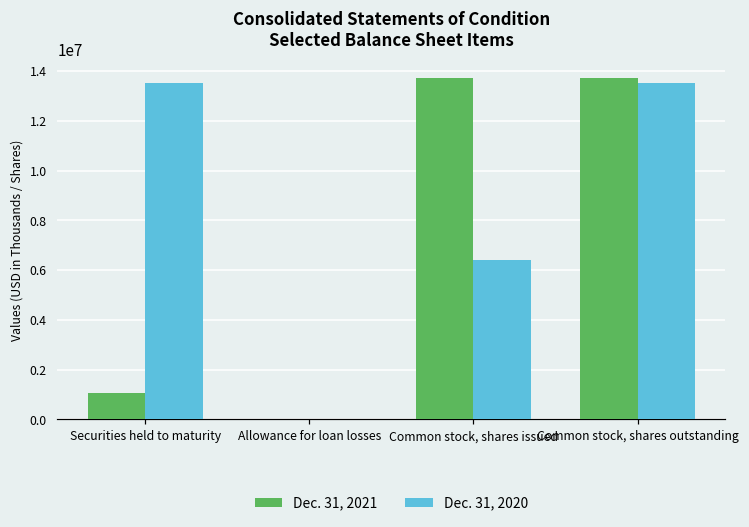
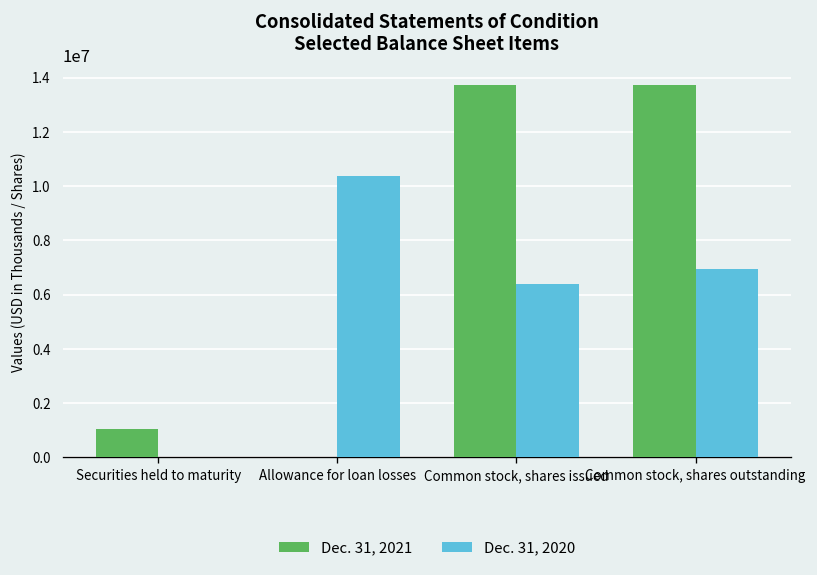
  {
    "Dec. 31, 2021": {
      "Securities held to maturity": 1000000,
      "Common stock, shares issued": 13700000,
      "Common stock, shares outstanding": 13700000
    },
    "Dec. 31, 2020": {
-     "Securities held to maturity": 13500000,
-     "Allowance for loan losses": 0,
+     "Securities held to maturity": 0,
+     "Allowance for loan losses": 10400000,
      "Common stock, shares issued": 6400000,
-     "Common stock, shares outstanding": 13500000
+     "Common stock, shares outstanding": 6900000
    }
  }
